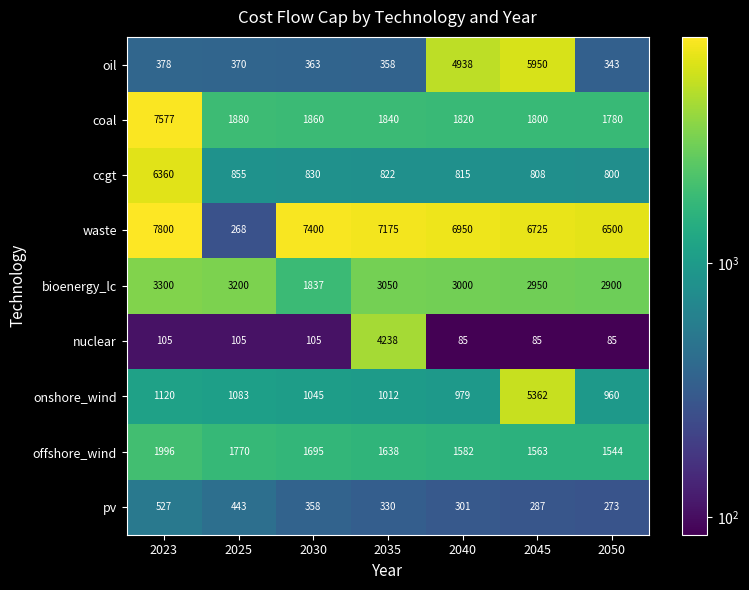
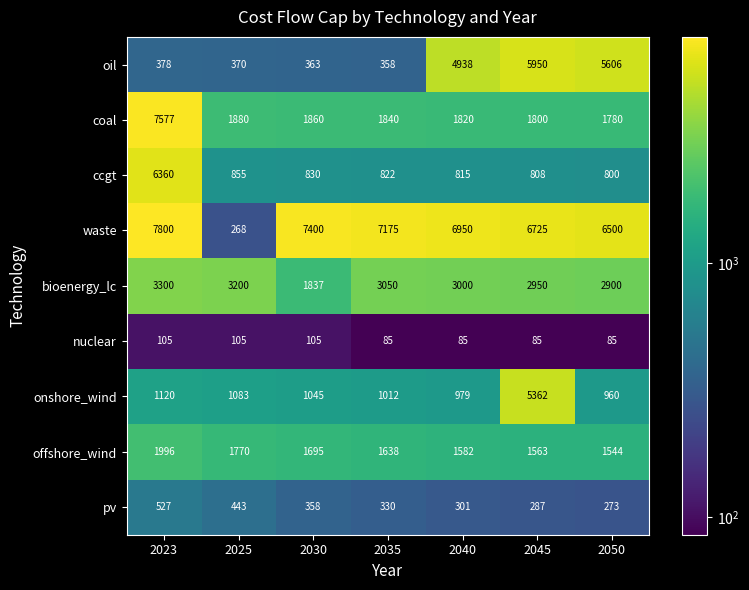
  {
    "oil": {
      "2023": 378,
      "2025": 370,
      "2030": 363,
      "2035": 358,
      "2040": 4938,
      "2045": 5950,
-     "2050": 343
+     "2050": 5606
    },
    "coal": {
      "2023": 7577,
      "2025": 1880,
      "2030": 1860,
      "2035": 1840,
      "2040": 1820,
      "2045": 1800,
      "2050": 1780
    },
    "ccgt": {
      "2023": 6360,
      "2025": 855,
      "2030": 830,
      "2035": 822,
      "2040": 815,
      "2045": 808,
      "2050": 800
    },
    "waste": {
      "2023": 7800,
      "2025": 268,
      "2030": 7400,
      "2035": 7175,
      "2040": 6950,
      "2045": 6725,
      "2050": 6500
    },
    "bioenergy_lc": {
      "2023": 3300,
      "2025": 3200,
      "2030": 1837,
      "2035": 3050,
      "2040": 3000,
      "2045": 2950,
      "2050": 2900
    },
    "nuclear": {
      "2023": 105,
      "2025": 105,
      "2030": 105,
-     "2035": 4238,
+     "2035": 85,
      "2040": 85,
      "2045": 85,
      "2050": 85
    },
    "onshore_wind": {
      "2023": 1120,
      "2025": 1083,
      "2030": 1045,
      "2035": 1012,
      "2040": 979,
      "2045": 5362,
      "2050": 960
    },
    "offshore_wind": {
      "2023": 1996,
      "2025": 1770,
      "2030": 1695,
      "2035": 1638,
      "2040": 1582,
      "2045": 1563,
      "2050": 1544
    },
    "pv": {
      "2023": 527,
      "2025": 443,
      "2030": 358,
      "2035": 330,
      "2040": 301,
      "2045": 287,
      "2050": 273
    }
  }
